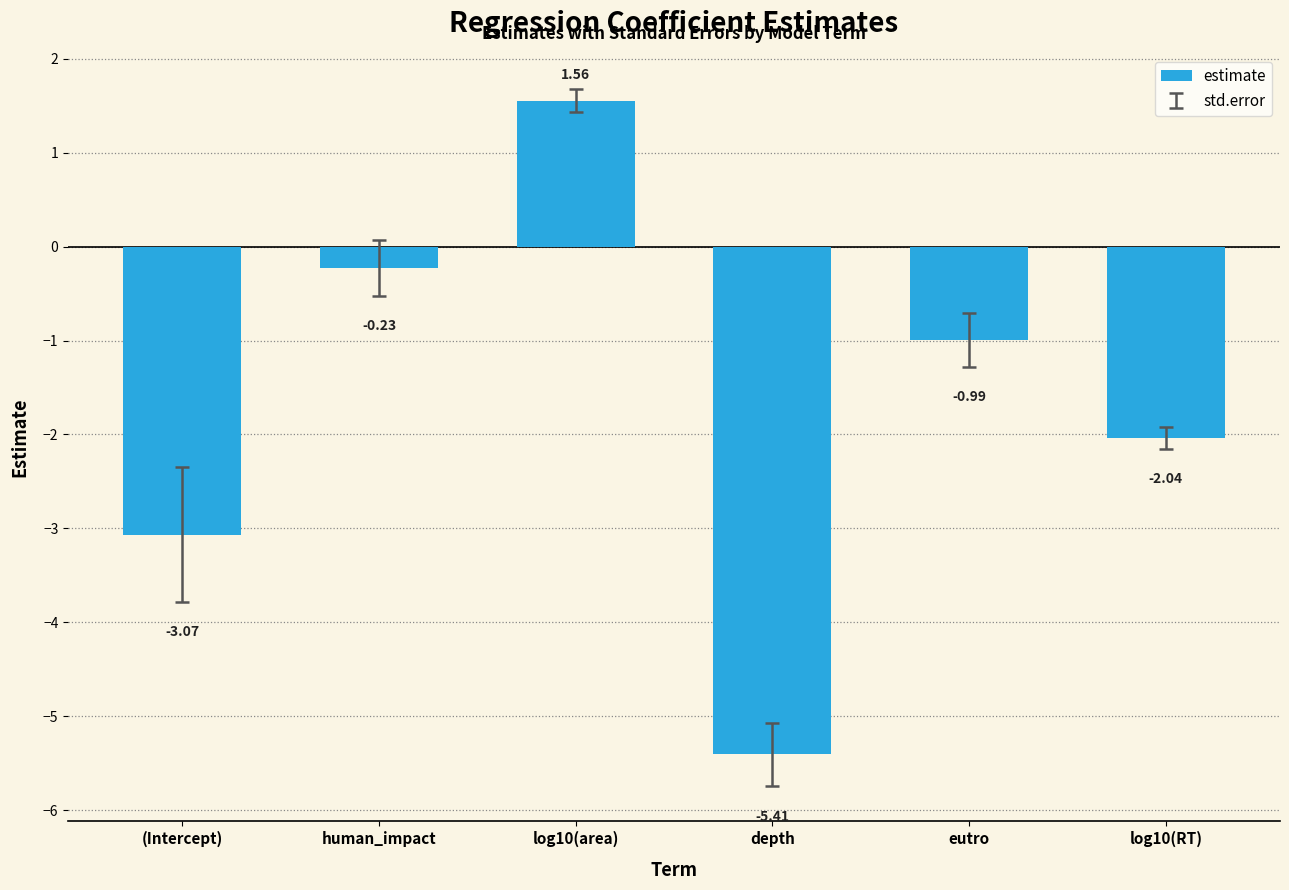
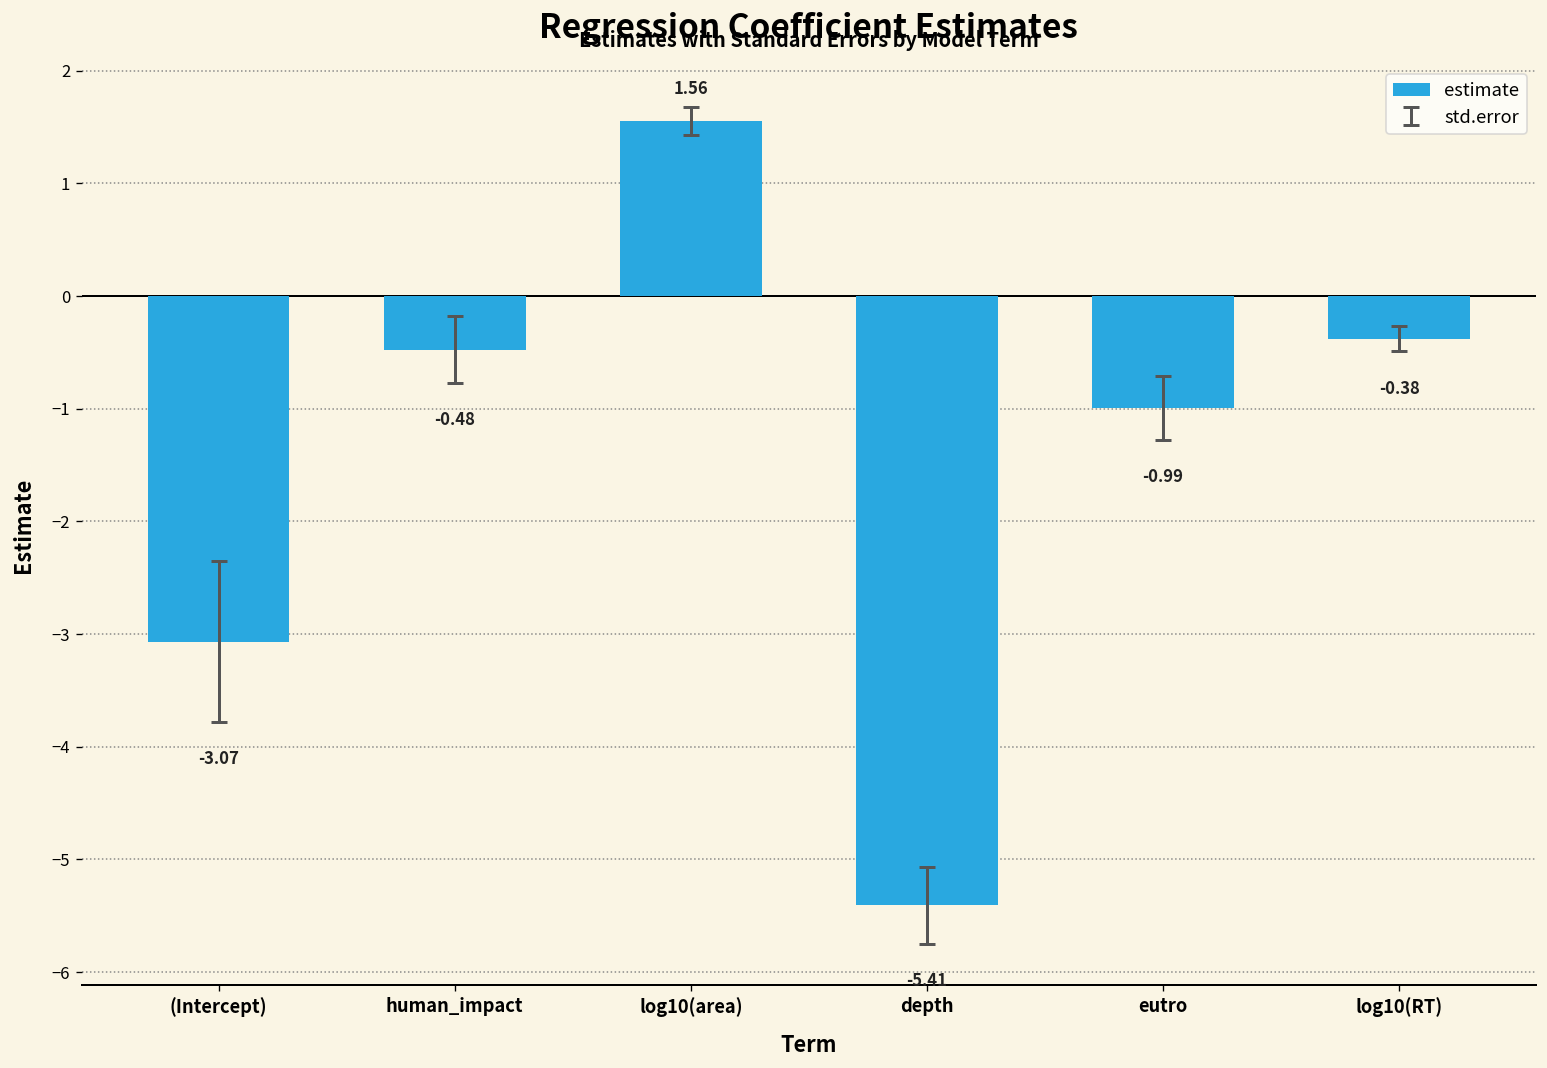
  {
    "estimate": {
-     "human_impact": -0.23,
+     "human_impact": -0.48,
      "log10(area)": 1.56,
-     "log10(RT)": -2.04
+     "log10(RT)": -0.38
    }
  }
